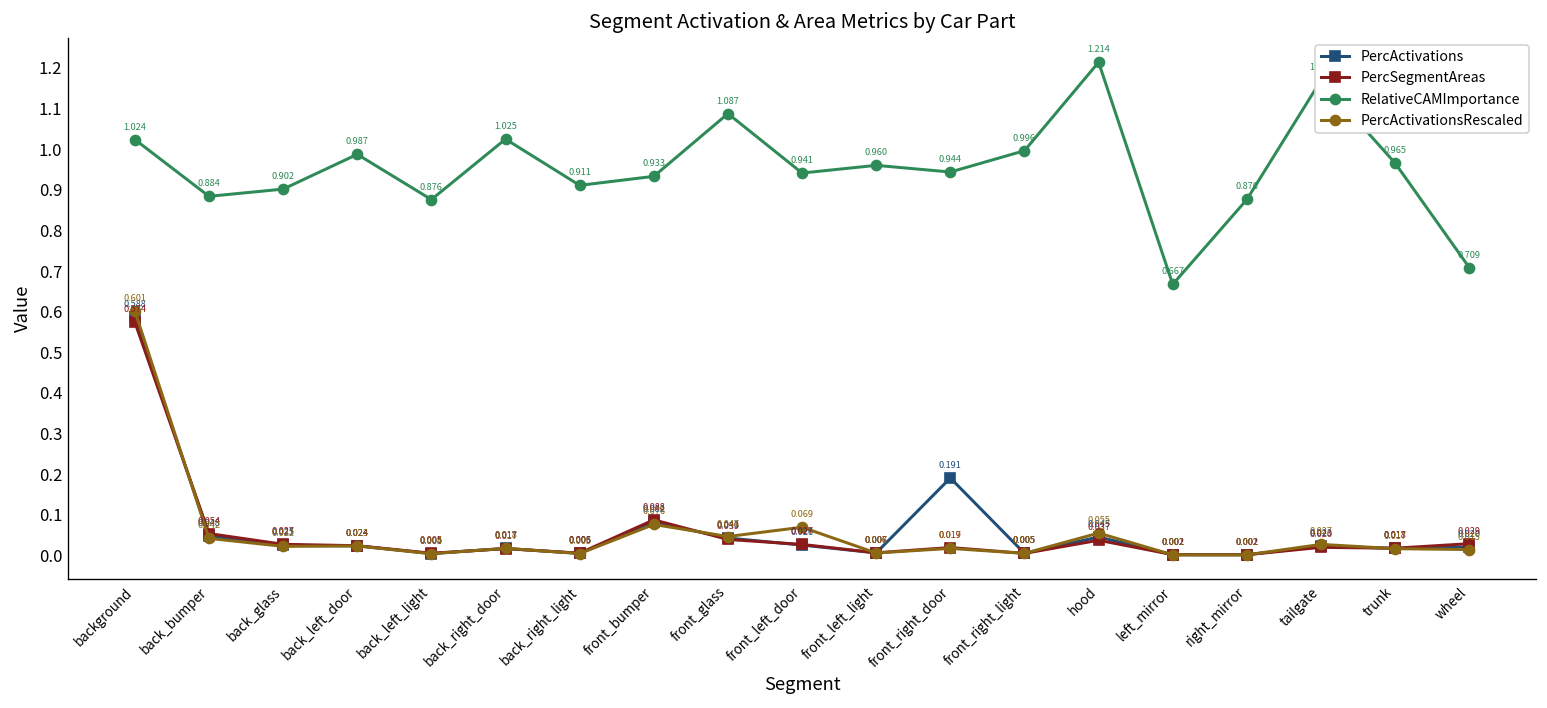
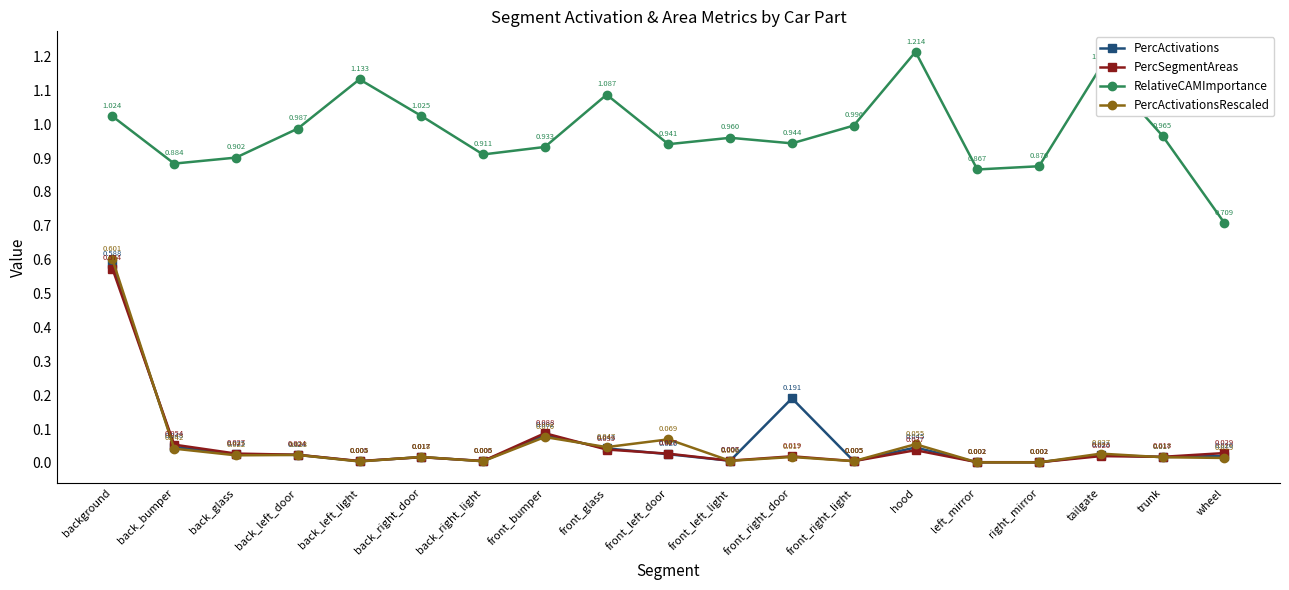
  {
    "PercActivations": {
      "front_right_door": 0.191
    },
    "RelativeCAMImportance": {
      "background": 1.024,
      "back_bumper": 0.884,
      "back_glass": 0.902,
      "back_left_door": 0.987,
-     "back_left_light": 0.876,
+     "back_left_light": 1.133,
      "back_right_door": 1.025,
      "back_right_light": 0.911,
      "front_bumper": 0.933,
      "front_glass": 1.087,
      "front_left_door": 0.941,
      "front_left_light": 0.960,
      "front_right_door": 0.944,
      "front_right_light": 0.996,
      "hood": 1.214,
-     "left_mirror": 0.667,
+     "left_mirror": 0.867,
      "right_mirror": 0.876,
      "trunk": 0.965,
      "wheel": 0.709
    },
    "PercActivationsRescaled": {
      "front_left_door": 0.069
    }
  }
